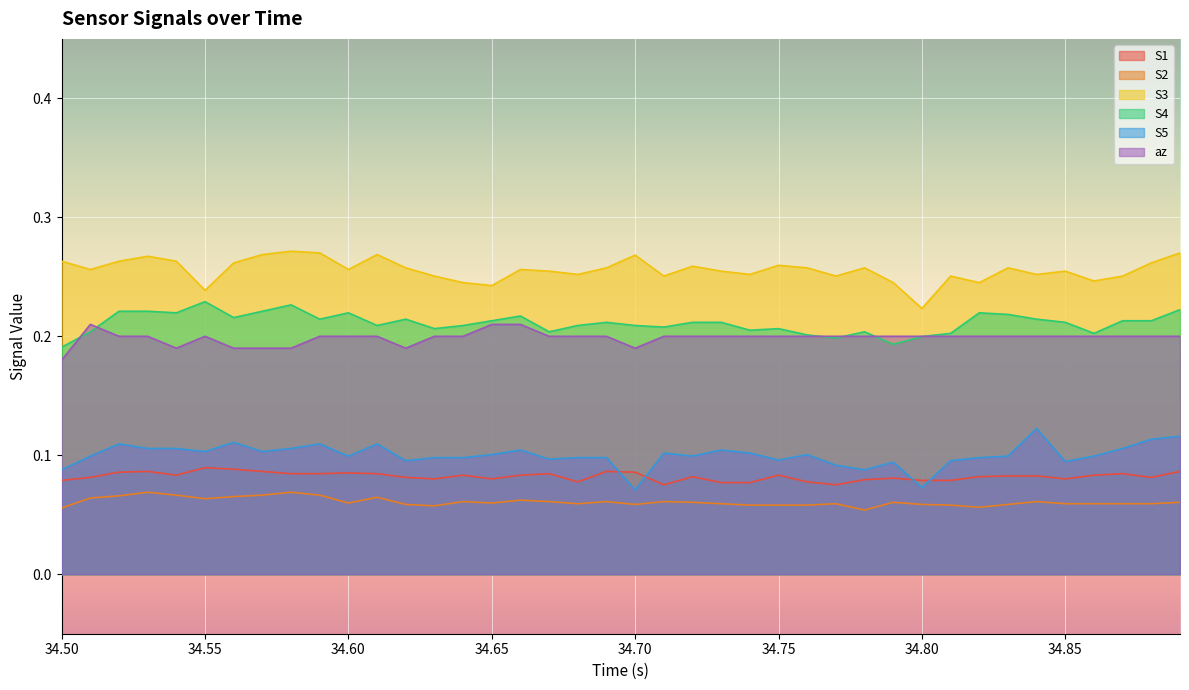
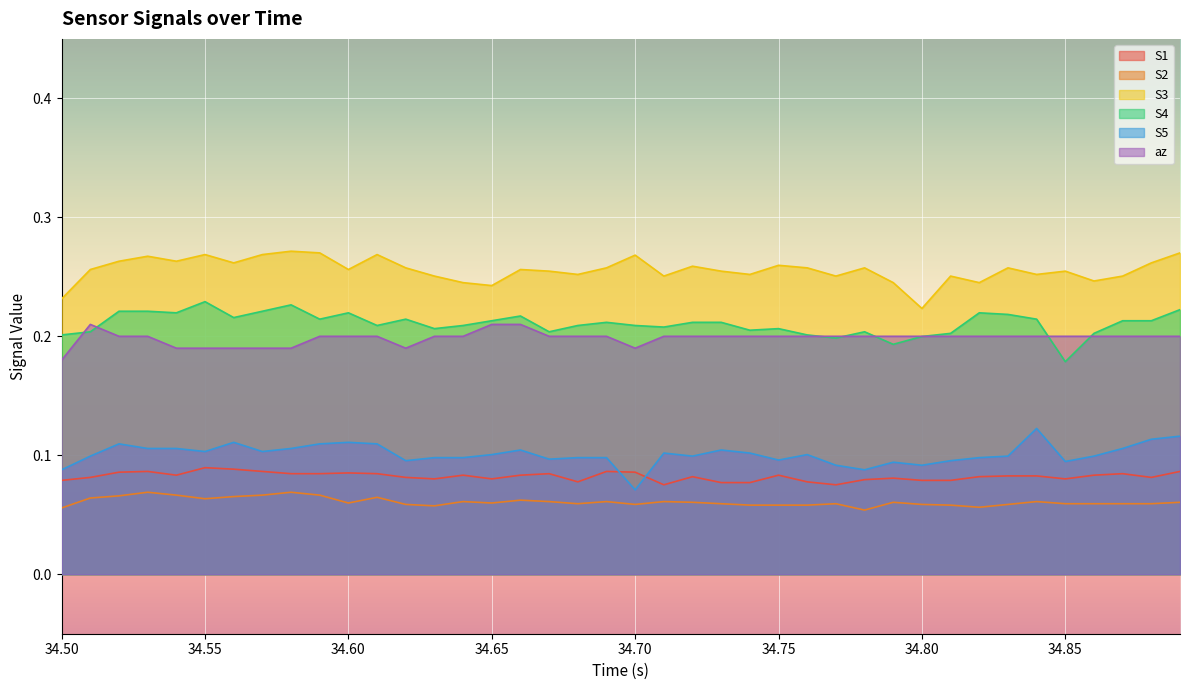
  {
    "S3": {
-     "34.50": 0.263,
-     "34.55": 0.239,
+     "34.50": 0.232,
+     "34.55": 0.269,
      "34.60": 0.256,
      "34.65": 0.243,
      "34.70": 0.268,
      "34.75": 0.260,
      "34.80": 0.223,
      "34.85": 0.255
    },
    "S4": {
-     "34.50": 0.191,
+     "34.50": 0.201,
      "34.55": 0.229,
      "34.60": 0.220,
      "34.65": 0.213,
      "34.70": 0.209,
      "34.75": 0.206,
-     "34.85": 0.212
+     "34.85": 0.179
    },
    "S5": {
      "34.50": 0.088,
      "34.55": 0.103,
-     "34.60": 0.099,
+     "34.60": 0.111,
      "34.65": 0.101,
      "34.70": 0.071,
      "34.75": 0.096,
-     "34.80": 0.073,
+     "34.80": 0.092,
      "34.85": 0.095
    },
    "az": {
      "34.50": 0.18,
-     "34.55": 0.20,
+     "34.55": 0.19,
      "34.60": 0.20,
      "34.65": 0.21,
      "34.70": 0.19,
      "34.75": 0.20,
      "34.85": 0.20
    }
  }
